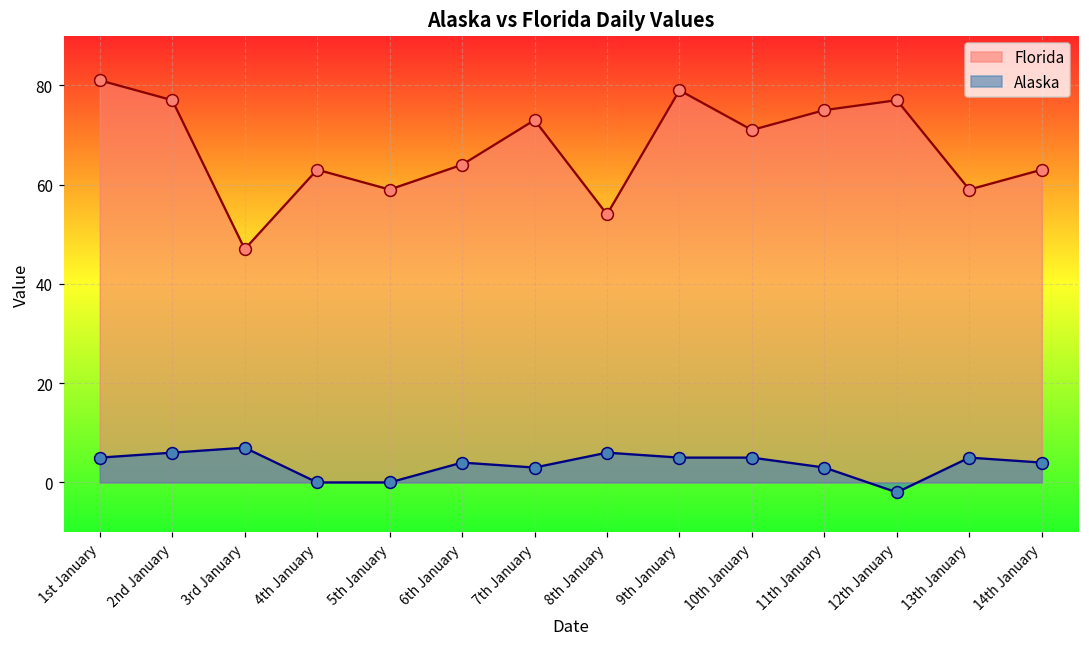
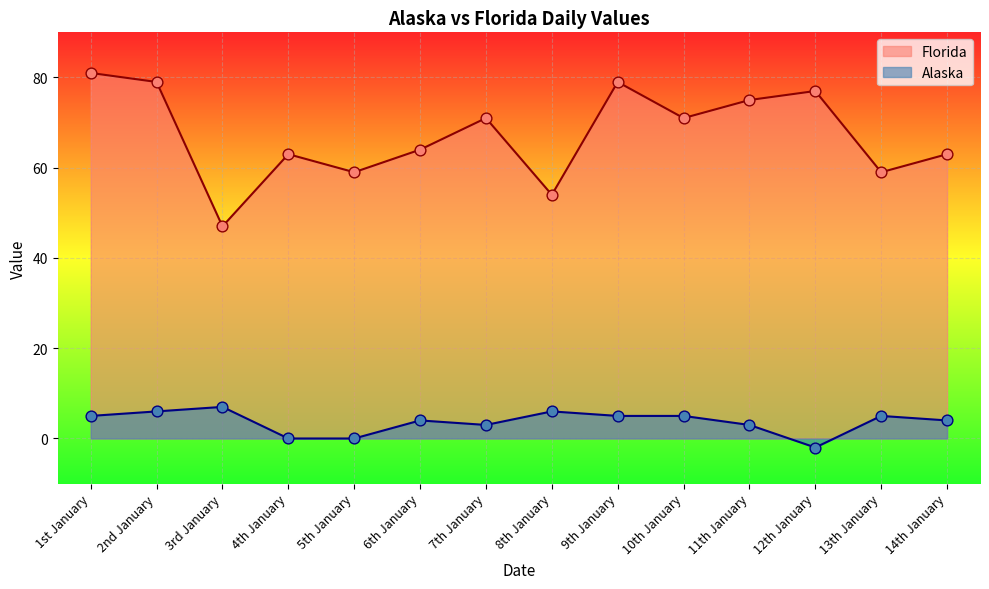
  {
    "Florida": {
      "1st January": 81,
-     "2nd January": 77,
+     "2nd January": 79,
      "3rd January": 47,
      "4th January": 63,
      "5th January": 59,
      "6th January": 64,
-     "7th January": 73,
+     "7th January": 71,
      "8th January": 54,
      "9th January": 79,
      "10th January": 71,
      "11th January": 75,
      "12th January": 77,
      "13th January": 59,
      "14th January": 63
    }
  }
